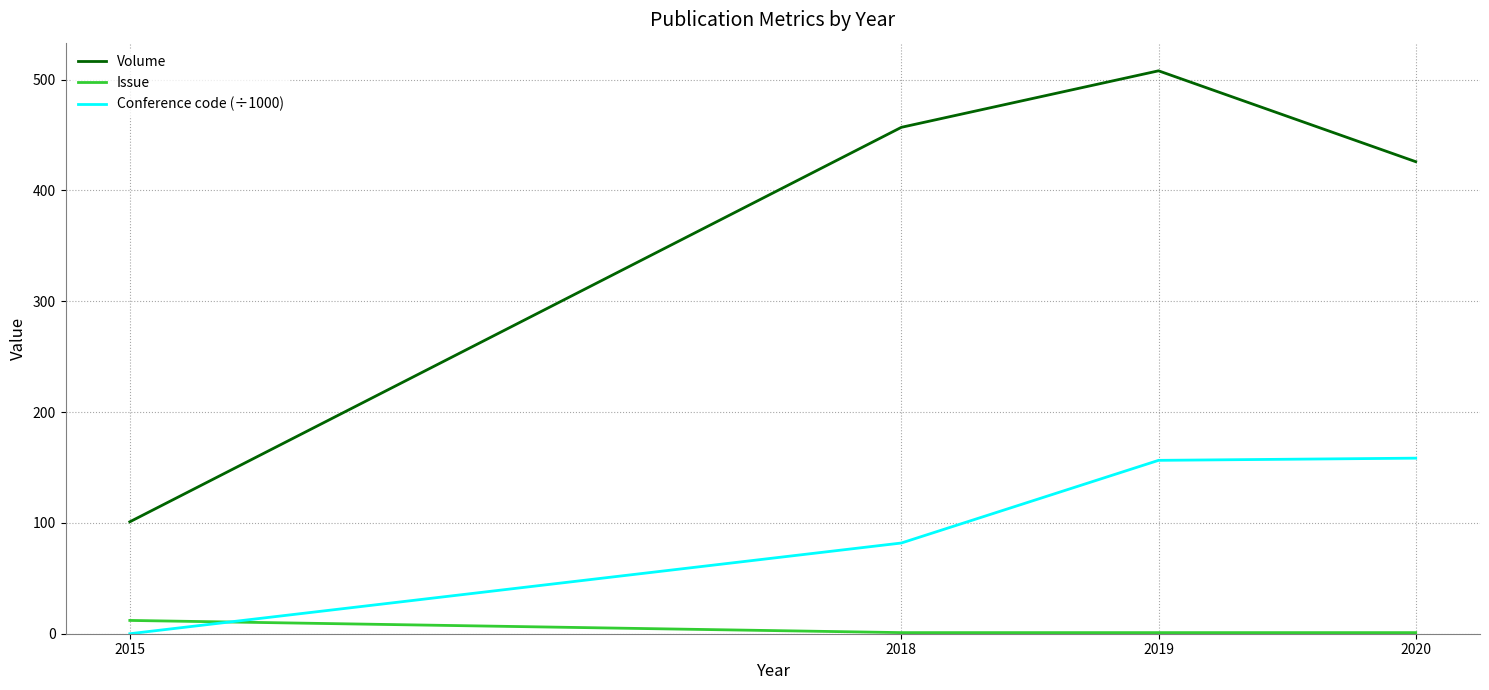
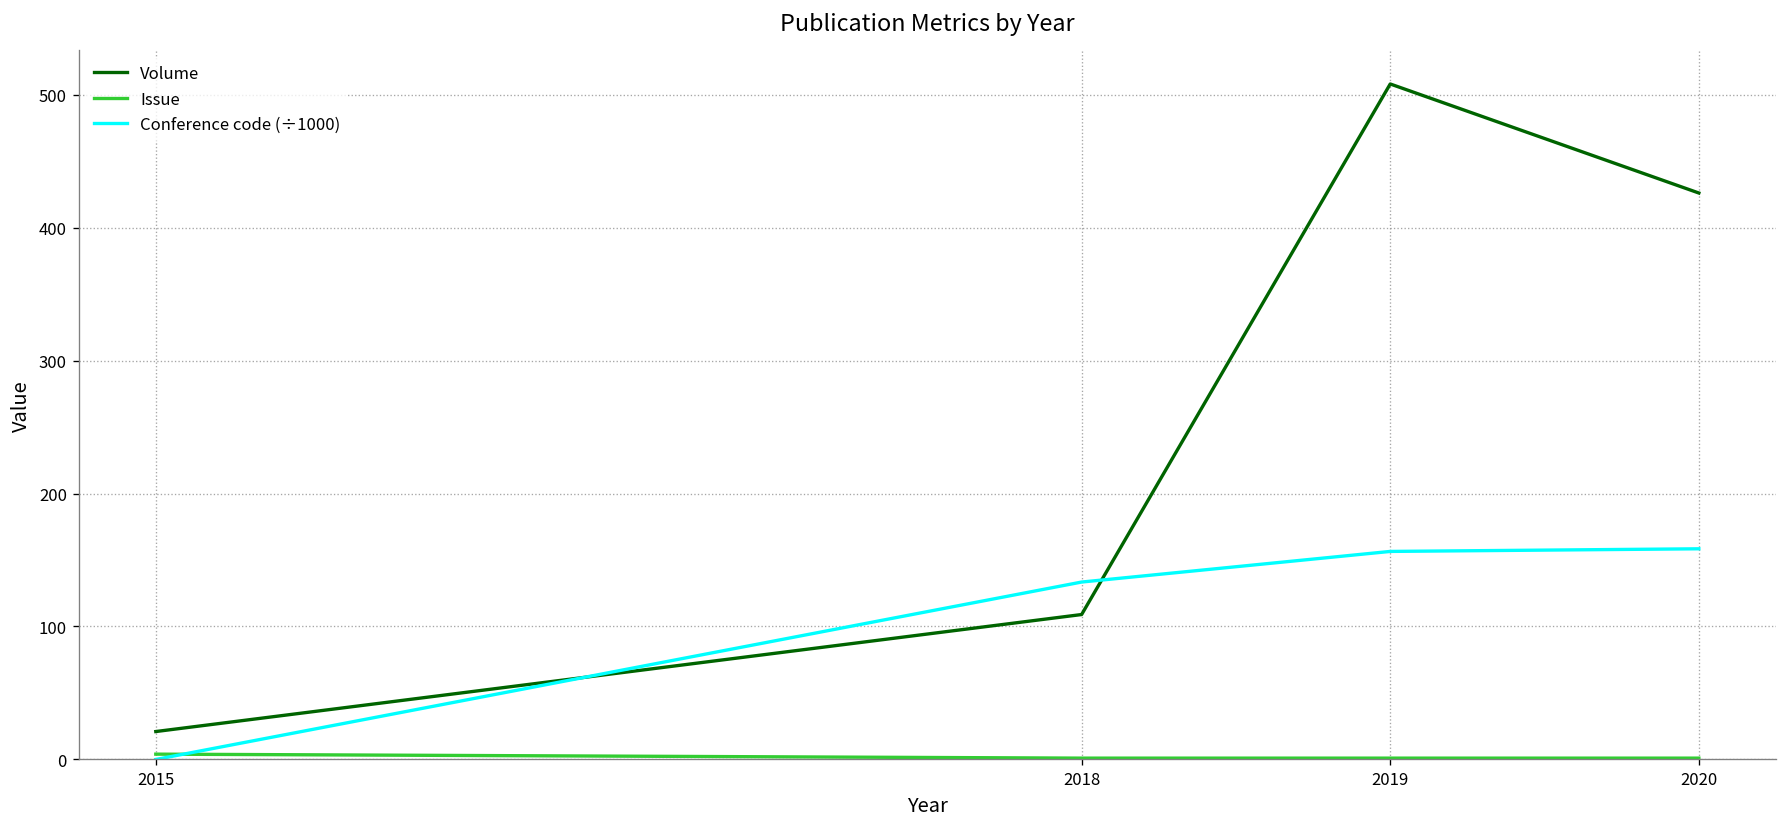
  {
    "Volume": {
-     "2015": 101,
-     "2018": 457,
+     "2015": 21,
+     "2018": 109,
      "2019": 508,
      "2020": 426
    },
    "Issue": {
-     "2015": 12,
+     "2015": 4,
      "2018": 1,
      "2019": 1,
      "2020": 1
    },
    "Conference code (÷1000)": {
      "2015": 0,
-     "2018": 82,
+     "2018": 133,
      "2019": 156,
      "2020": 158
    }
  }
